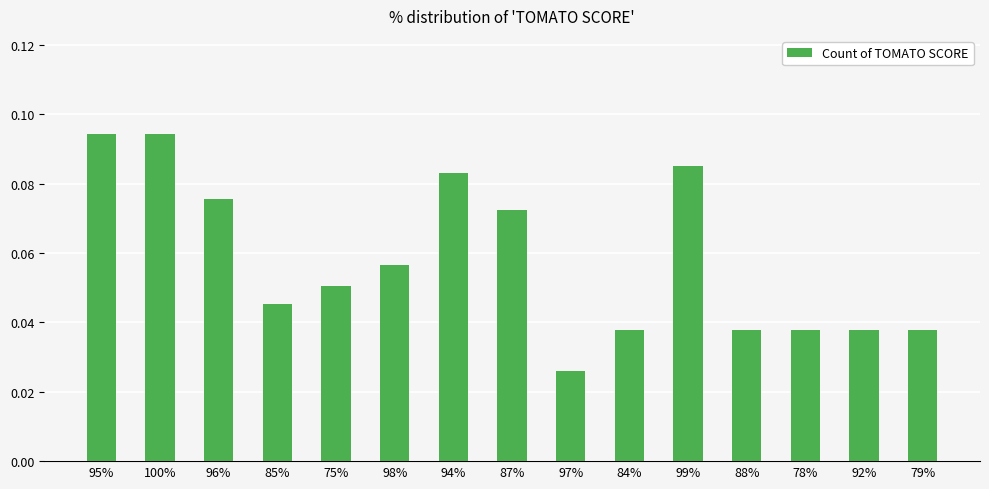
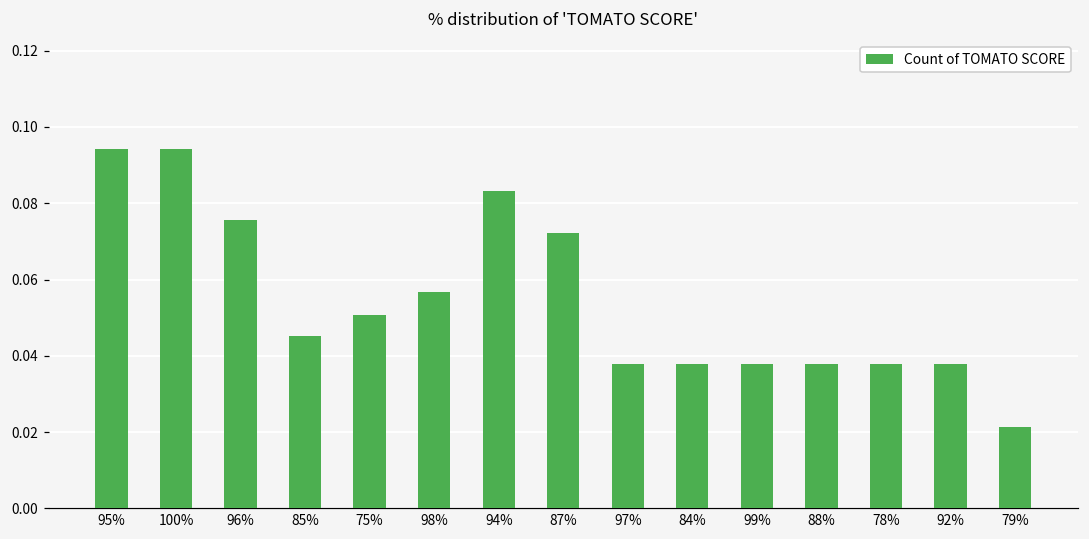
  {
    "95%": 0.094,
    "100%": 0.094,
    "96%": 0.075,
    "85%": 0.045,
    "75%": 0.051,
    "98%": 0.057,
    "94%": 0.083,
    "87%": 0.072,
-   "97%": 0.026,
+   "97%": 0.038,
    "84%": 0.038,
-   "99%": 0.085,
+   "99%": 0.038,
    "88%": 0.038,
    "78%": 0.038,
    "92%": 0.038,
-   "79%": 0.038
+   "79%": 0.021
  }
